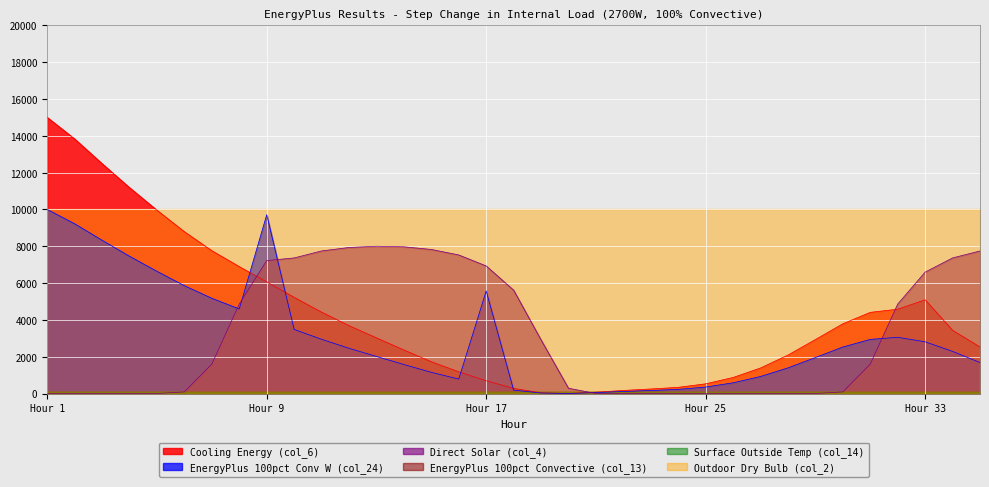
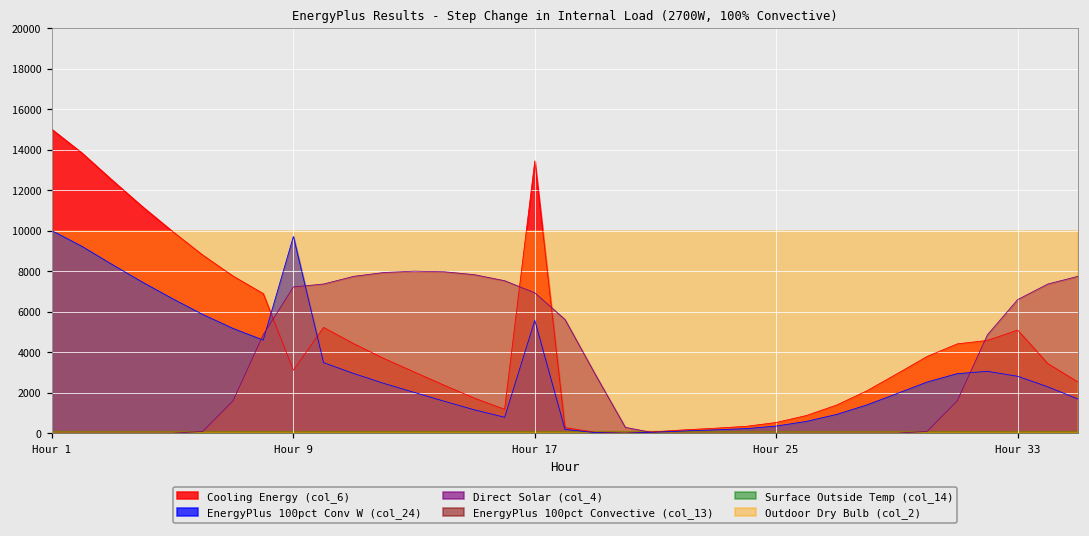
  {
    "Cooling Energy (col_6)": {
      "Hour 1": 15000,
-     "Hour 9": 6100,
-     "Hour 17": 700,
+     "Hour 9": 3100,
+     "Hour 17": 13400,
      "Hour 25": 500,
      "Hour 33": 5100
    },
    "EnergyPlus 100pct Conv W (col_24)": {
      "Hour 9": 9700,
      "Hour 17": 5600,
      "Hour 25": 400,
      "Hour 33": 2800
    },
    "Direct Solar (col_4)": {
      "Hour 9": 7200,
      "Hour 17": 6900,
      "Hour 33": 6600
    },
    "Outdoor Dry Bulb (col_2)": {
      "Hour 9": 10000,
      "Hour 17": 10000,
      "Hour 25": 10000,
      "Hour 33": 10000
    }
  }
